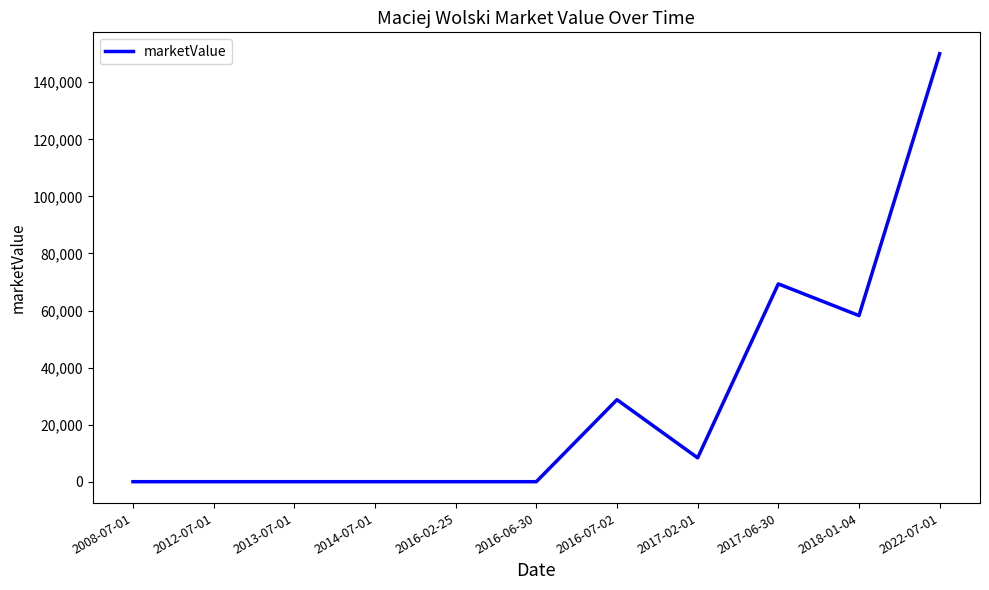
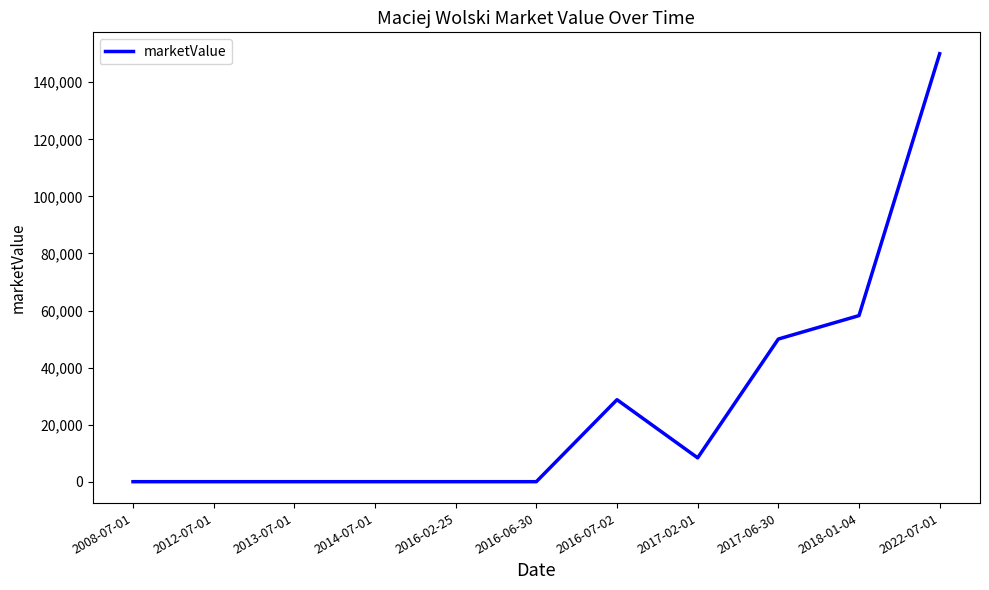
  {
    "2008-07-01": "0",
    "2012-07-01": "0",
    "2013-07-01": "0",
    "2014-07-01": "0",
    "2016-02-25": "0",
    "2016-06-30": "0",
    "2016-07-02": "29,000",
    "2017-02-01": "8,000",
-   "2017-06-30": "69,000",
+   "2017-06-30": "50,000",
    "2018-01-04": "58,000",
    "2022-07-01": "150,000"
  }
